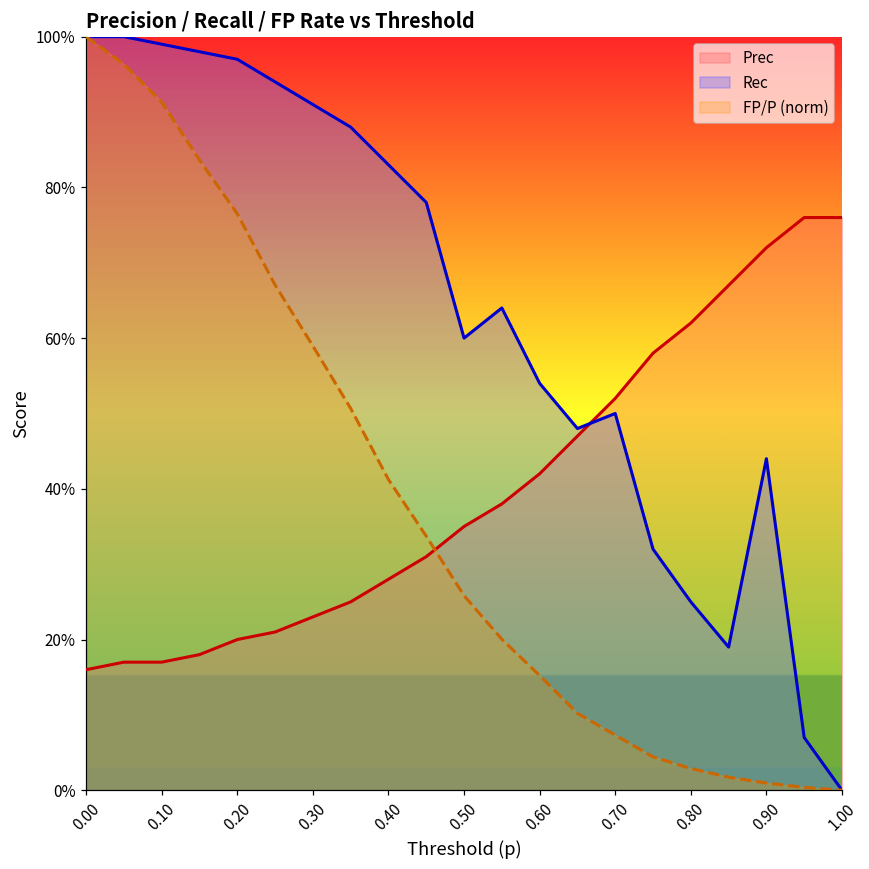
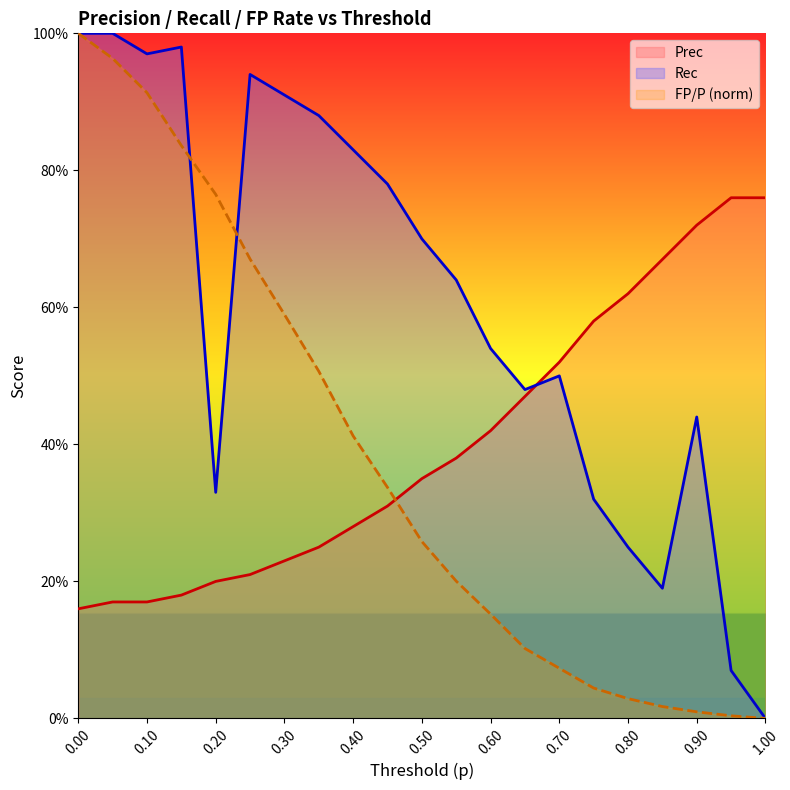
  {
    "Rec": {
-     "0.10": "99%",
-     "0.20": "97%",
+     "0.10": "97%",
+     "0.20": "33%",
      "0.30": "91%",
      "0.40": "83%",
-     "0.50": "60%",
+     "0.50": "70%",
      "0.60": "54%",
      "0.70": "50%",
      "0.80": "25%",
      "0.90": "44%"
    }
  }
